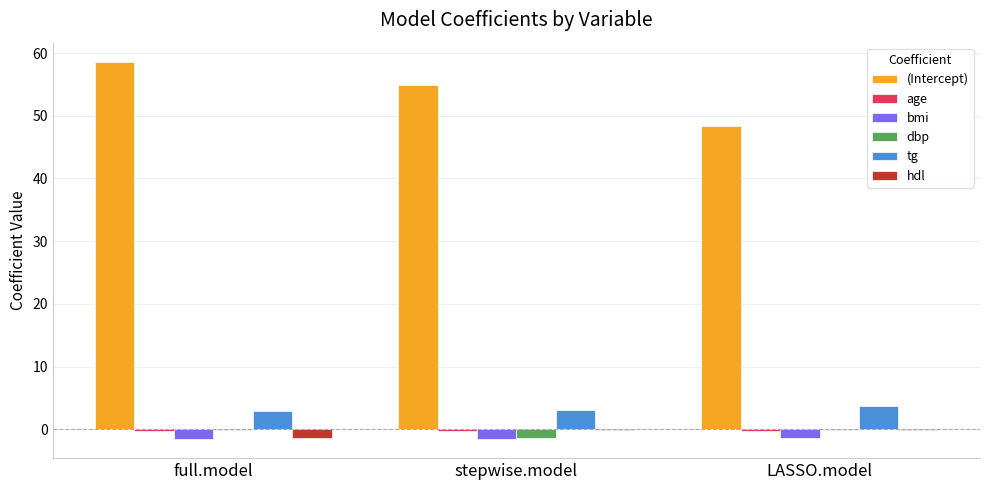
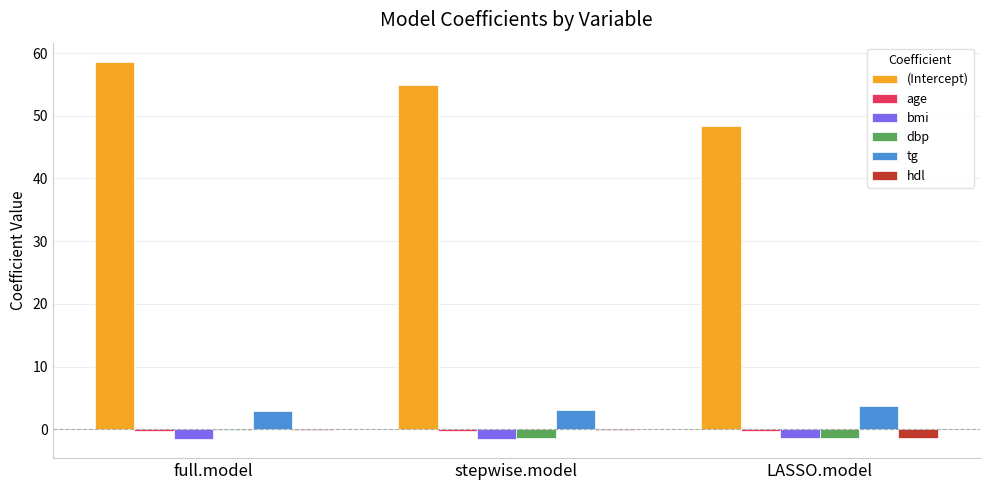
  {
    "(Intercept)": {
      "full.model": 59,
      "stepwise.model": 55,
      "LASSO.model": 48
    },
    "bmi": {
      "full.model": -2,
      "stepwise.model": -2,
      "LASSO.model": -1
    },
    "dbp": {
      "stepwise.model": -1,
-     "LASSO.model": 0
+     "LASSO.model": -1
    },
    "tg": {
      "full.model": 3,
      "stepwise.model": 3,
      "LASSO.model": 4
    },
    "hdl": {
-     "full.model": -1,
-     "LASSO.model": 0
+     "full.model": 0,
+     "LASSO.model": -1
    }
  }
